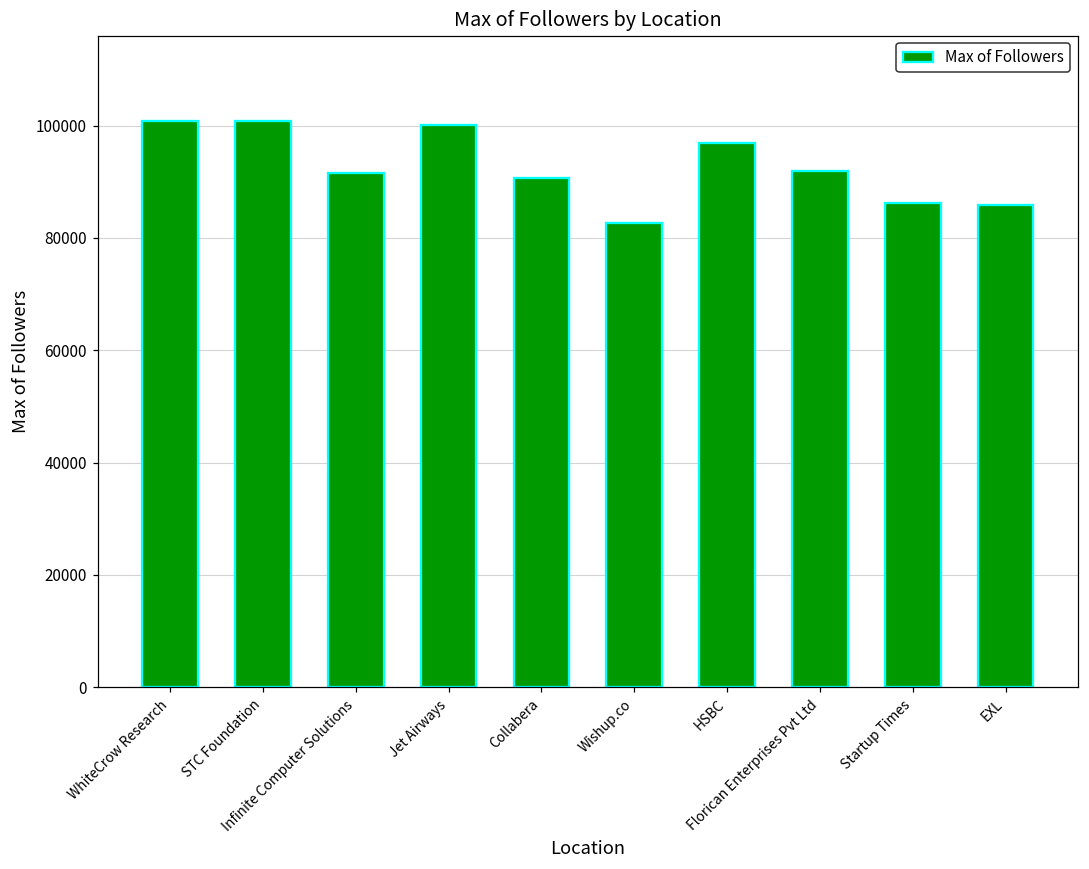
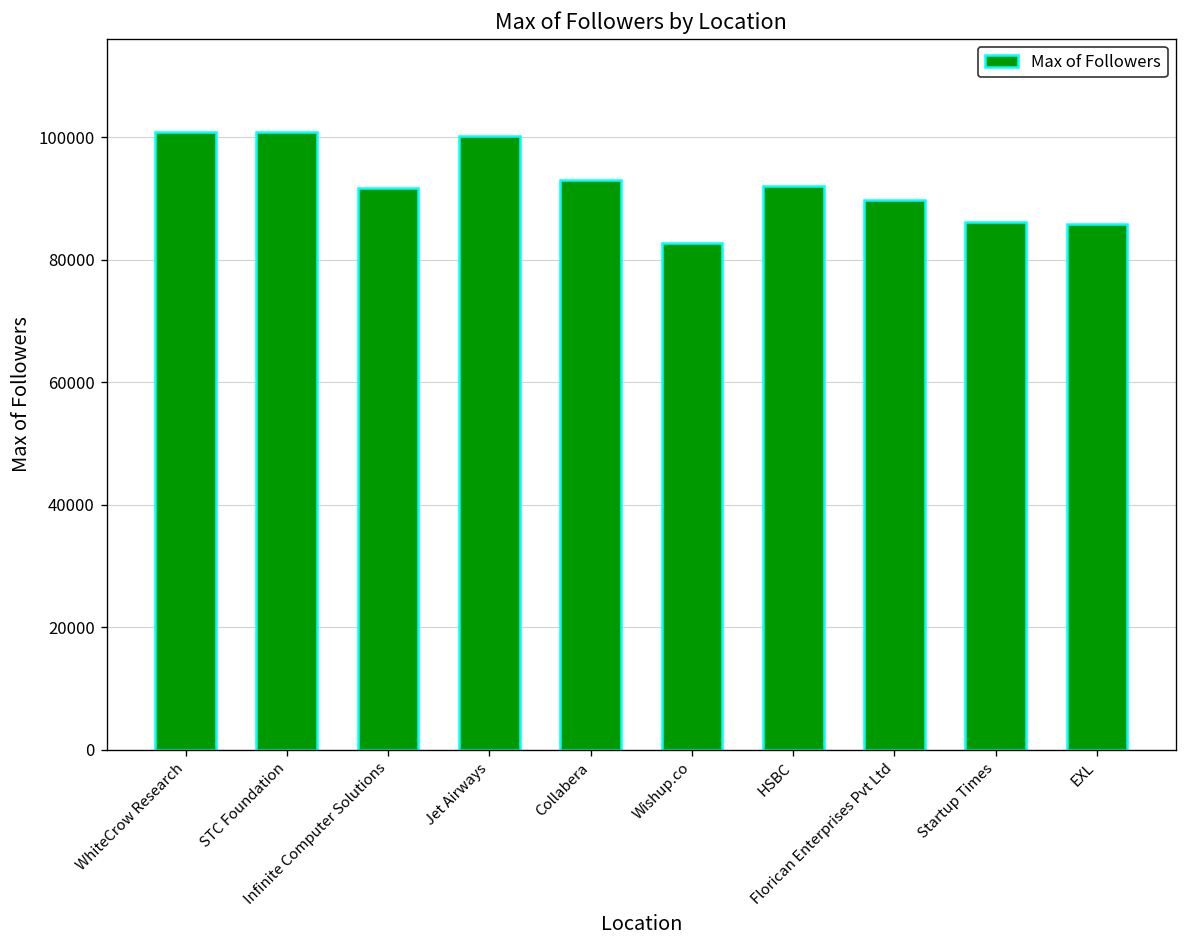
  {
    "WhiteCrow Research": 101000,
    "STC Foundation": 101000,
    "Infinite Computer Solutions": 92000,
    "Jet Airways": 100000,
-   "Collabera": 91000,
+   "Collabera": 93000,
    "Wishup.co": 83000,
-   "HSBC": 97000,
-   "Florican Enterprises Pvt Ltd": 92000,
+   "HSBC": 92000,
+   "Florican Enterprises Pvt Ltd": 90000,
    "Startup Times": 86000,
    "EXL": 86000
  }
